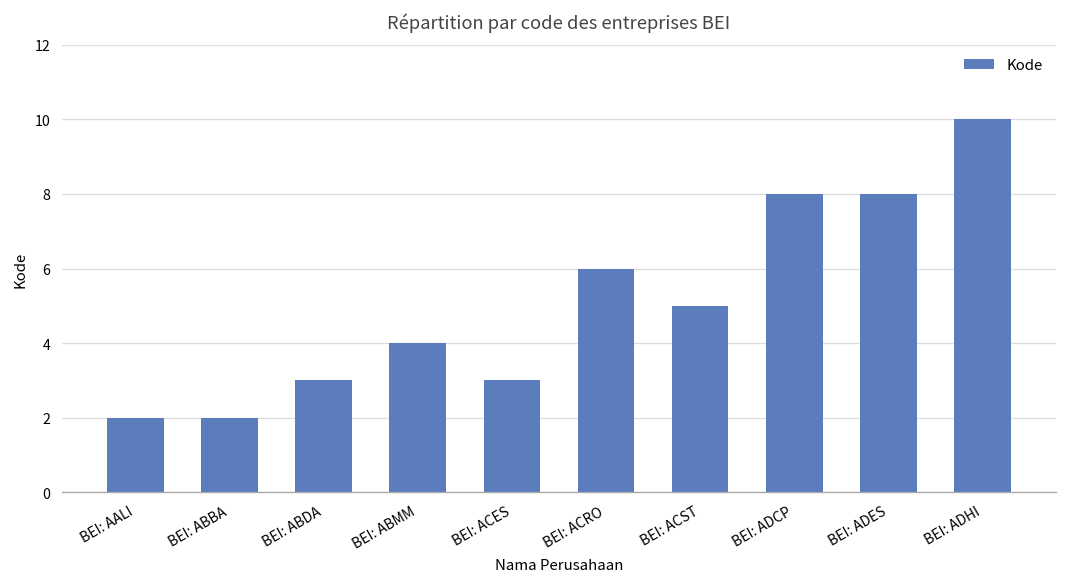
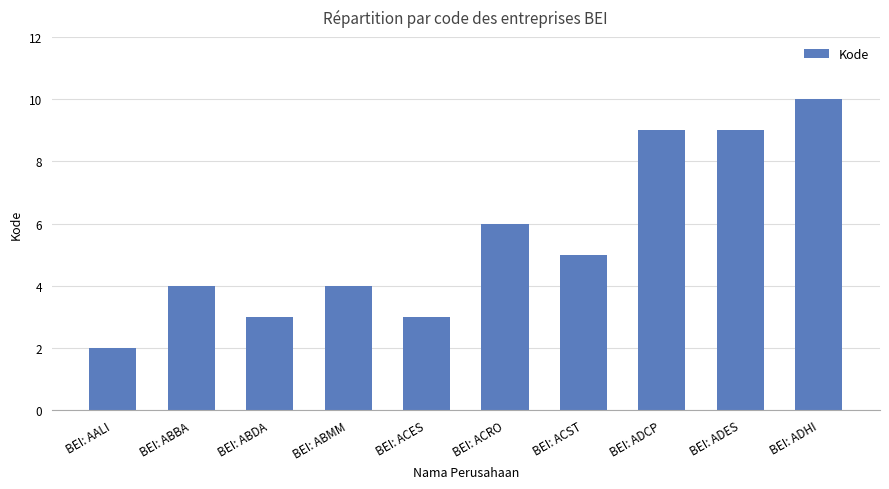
  {
    "BEI: AALI": 2,
-   "BEI: ABBA": 2,
+   "BEI: ABBA": 4,
    "BEI: ABDA": 3,
    "BEI: ABMM": 4,
    "BEI: ACES": 3,
    "BEI: ACRO": 6,
    "BEI: ACST": 5,
-   "BEI: ADCP": 8,
-   "BEI: ADES": 8,
+   "BEI: ADCP": 9,
+   "BEI: ADES": 9,
    "BEI: ADHI": 10
  }
